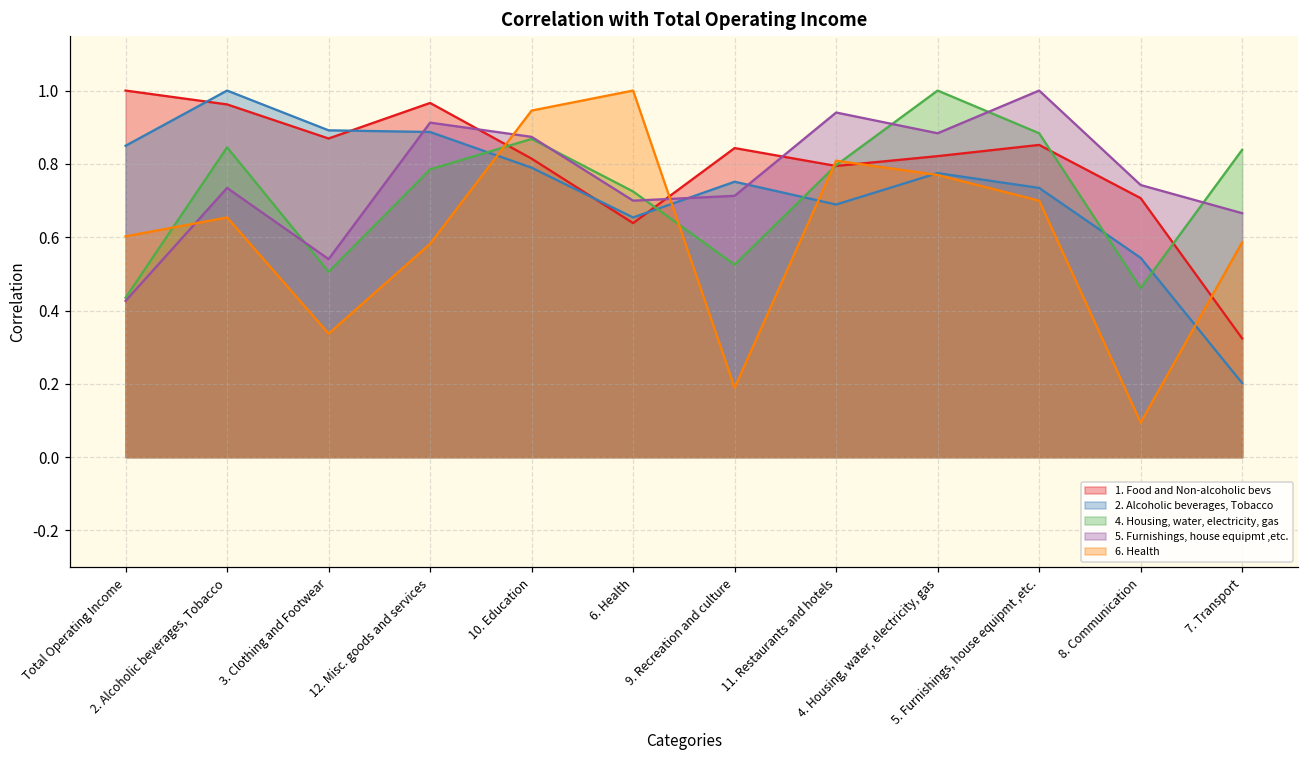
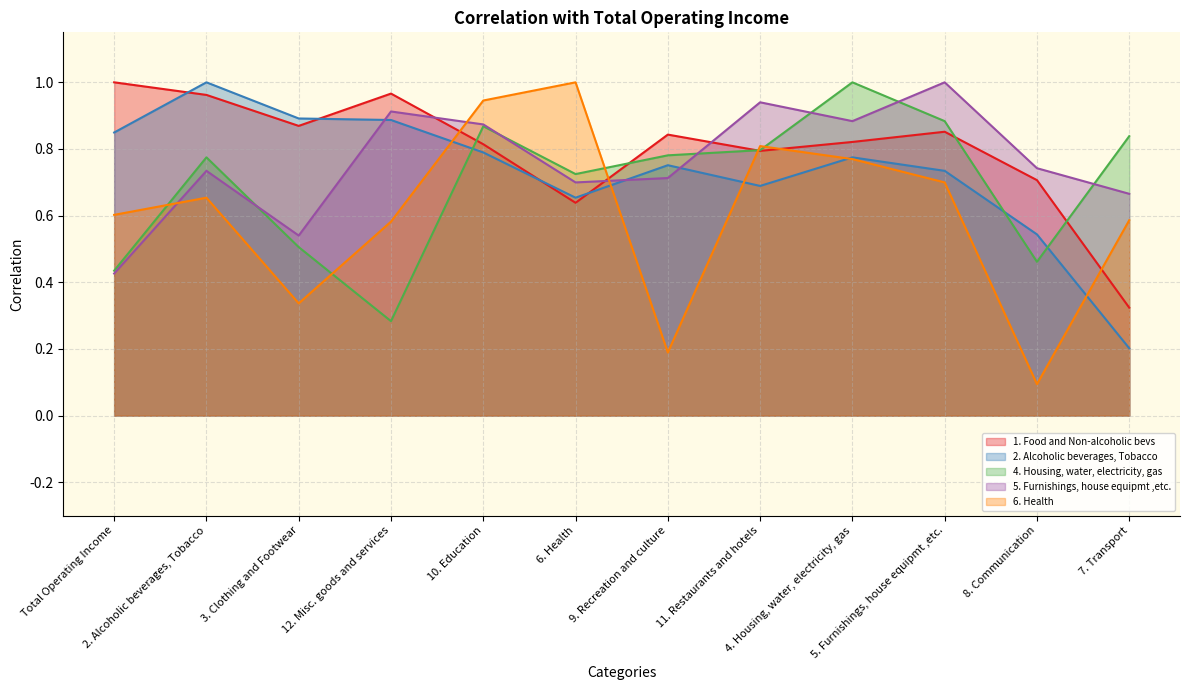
  {
    "4. Housing, water, electricity, gas": {
      "Total Operating Income": 0.43,
-     "2. Alcoholic beverages, Tobacco": 0.85,
+     "2. Alcoholic beverages, Tobacco": 0.77,
      "3. Clothing and Footwear": 0.51,
-     "12. Misc. goods and services": 0.78,
+     "12. Misc. goods and services": 0.28,
      "6. Health": 0.72,
-     "9. Recreation and culture": 0.52,
+     "9. Recreation and culture": 0.78,
      "4. Housing, water, electricity, gas": 1.00,
      "5. Furnishings, house equipmt ,etc.": 0.88,
      "8. Communication": 0.46,
      "7. Transport": 0.84
    }
  }
